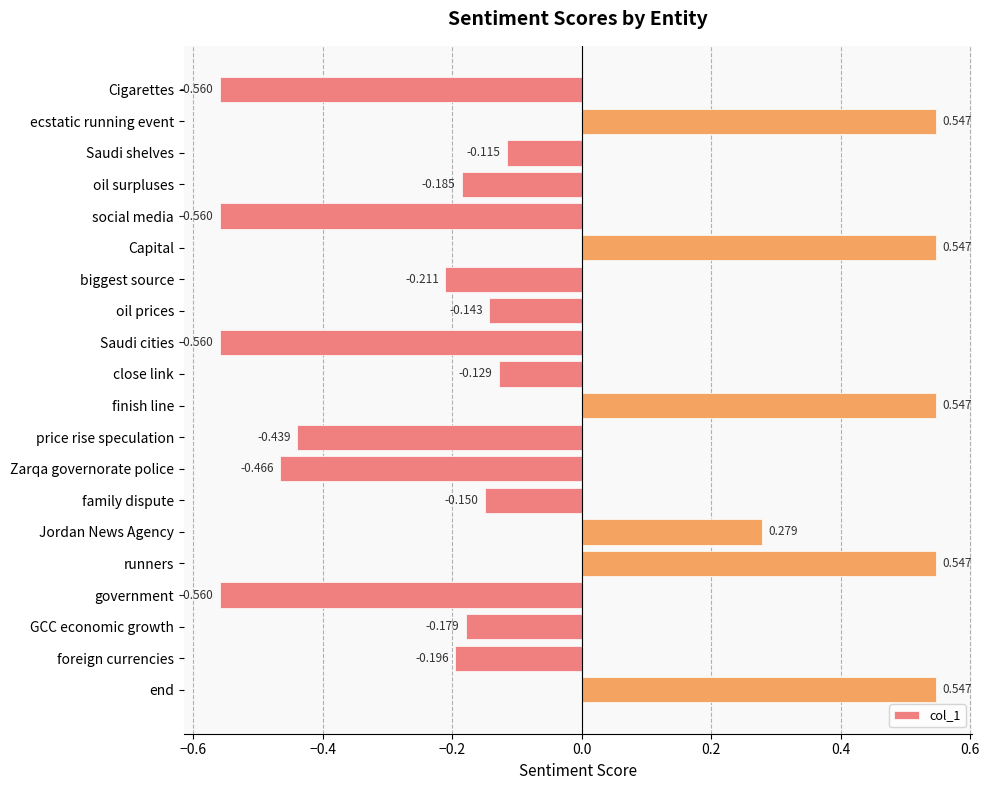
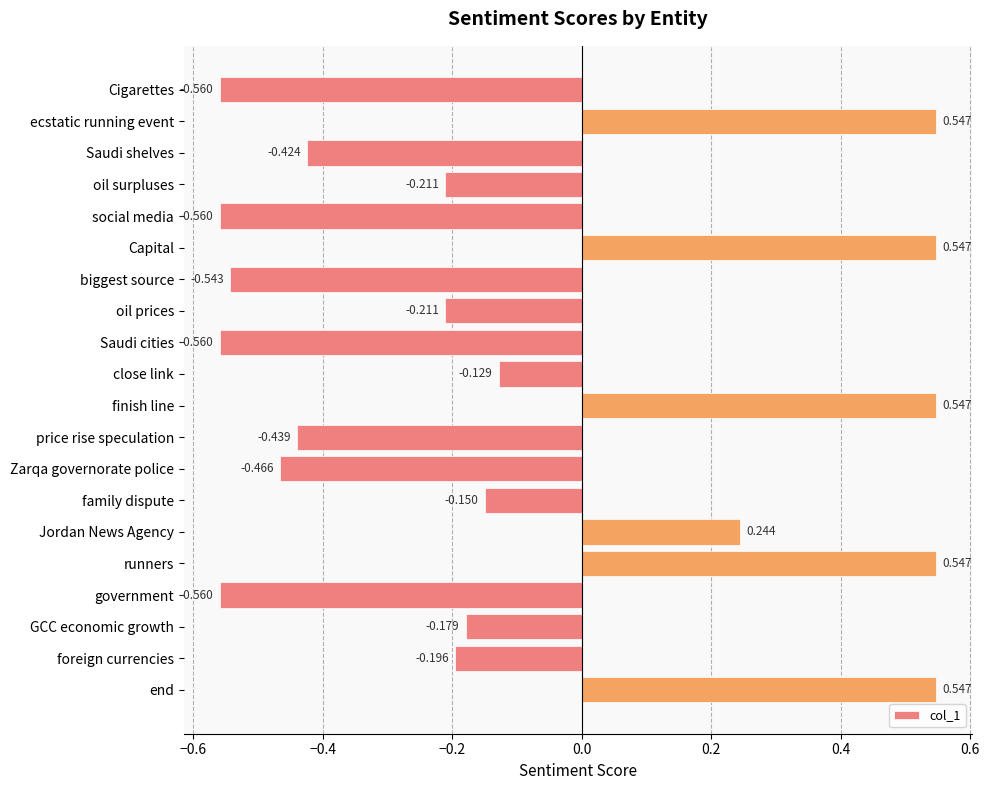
  {
    "Cigarettes": -0.560,
    "ecstatic running event": 0.547,
-   "Saudi shelves": -0.115,
-   "oil surpluses": -0.185,
+   "Saudi shelves": -0.424,
+   "oil surpluses": -0.211,
    "social media": -0.560,
    "Capital": 0.547,
-   "biggest source": -0.211,
-   "oil prices": -0.143,
+   "biggest source": -0.543,
+   "oil prices": -0.211,
    "Saudi cities": -0.560,
    "close link": -0.129,
    "finish line": 0.547,
    "price rise speculation": -0.439,
    "Zarqa governorate police": -0.466,
    "family dispute": -0.150,
-   "Jordan News Agency": 0.279,
+   "Jordan News Agency": 0.244,
    "runners": 0.547,
    "government": -0.560,
    "GCC economic growth": -0.179,
    "foreign currencies": -0.196,
    "end": 0.547
  }
